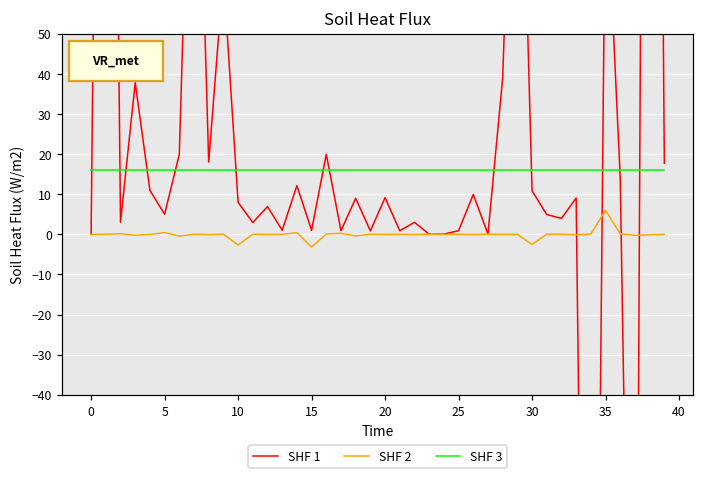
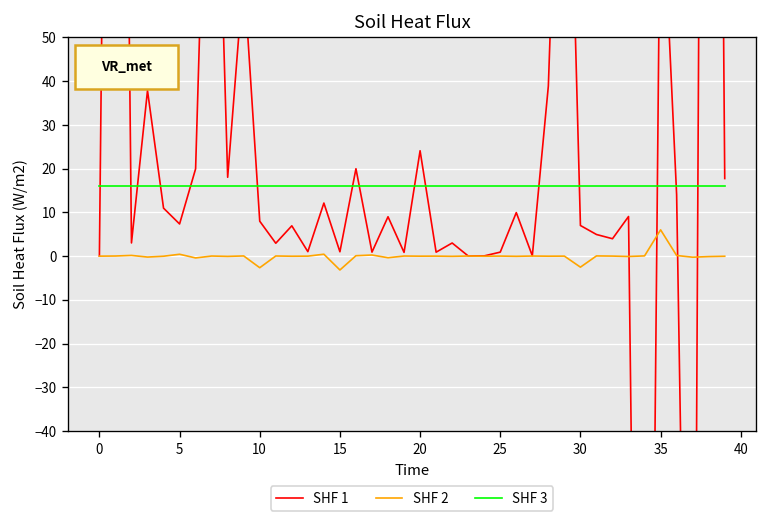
  {
    "SHF 1": {
-     "5": 5,
+     "5": 7,
      "10": 8,
      "15": 1,
-     "20": 9,
+     "20": 24,
      "25": 1,
-     "30": 11
+     "30": 7
    },
    "SHF 2": {
      "5": 0,
      "10": -3,
      "15": -3,
      "20": 0,
      "25": 0,
      "30": -3,
      "35": 6
    },
    "SHF 3": {
      "0": 16,
      "5": 16,
      "10": 16,
      "15": 16,
      "20": 16,
      "25": 16,
      "30": 16,
      "35": 16
    }
  }
